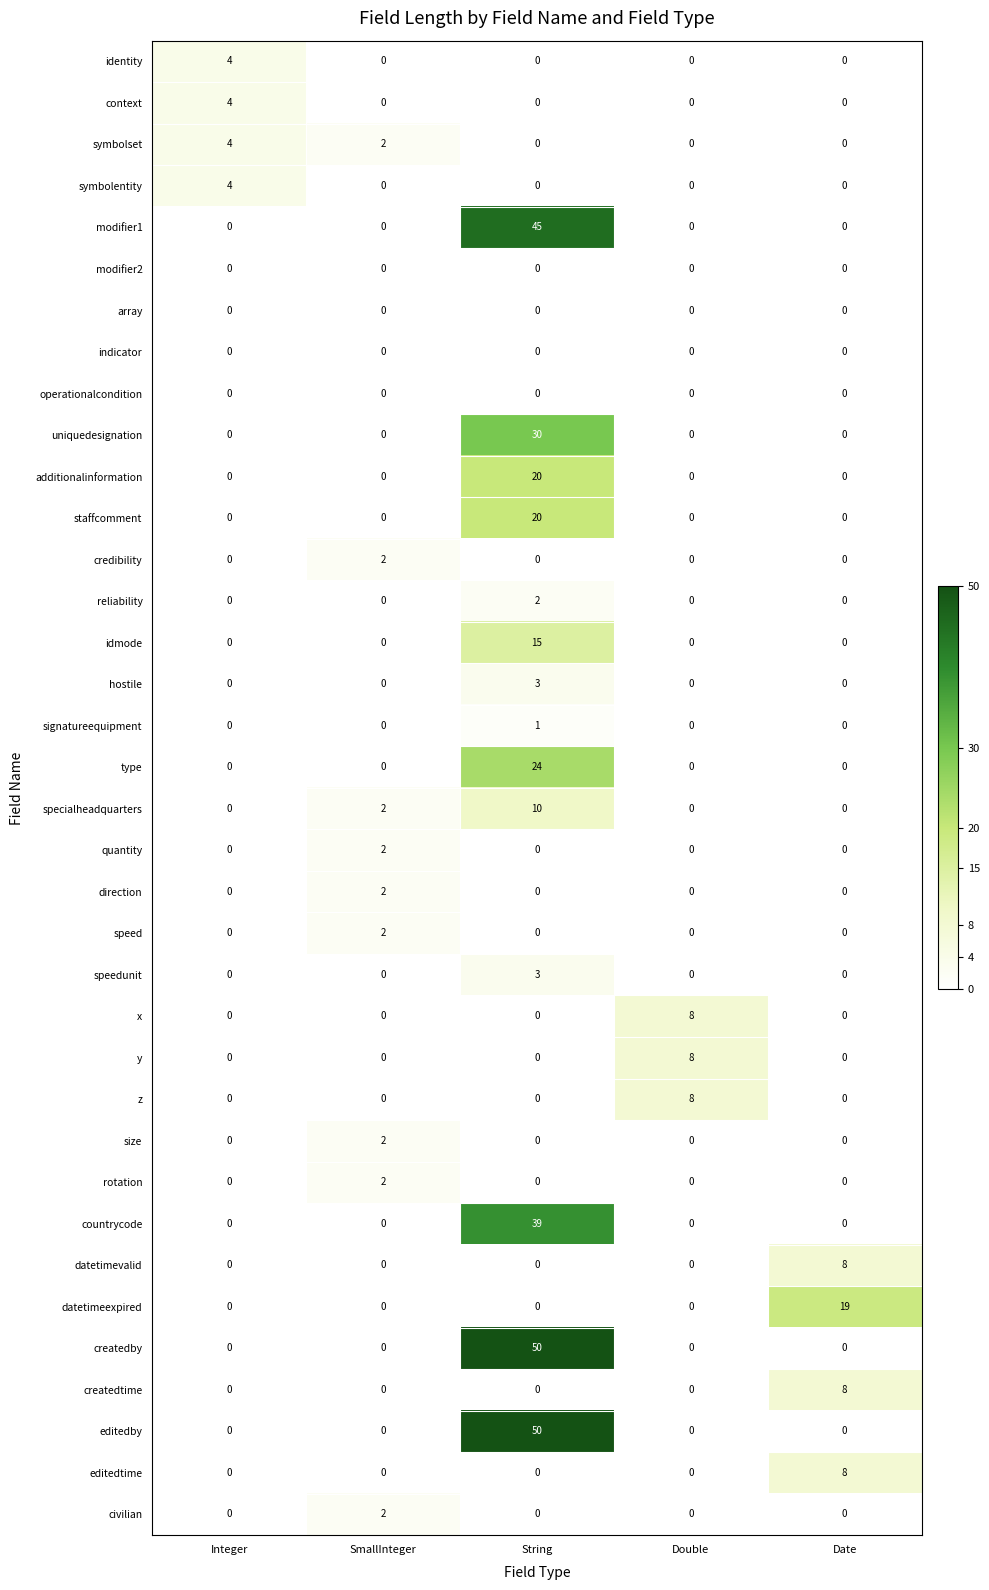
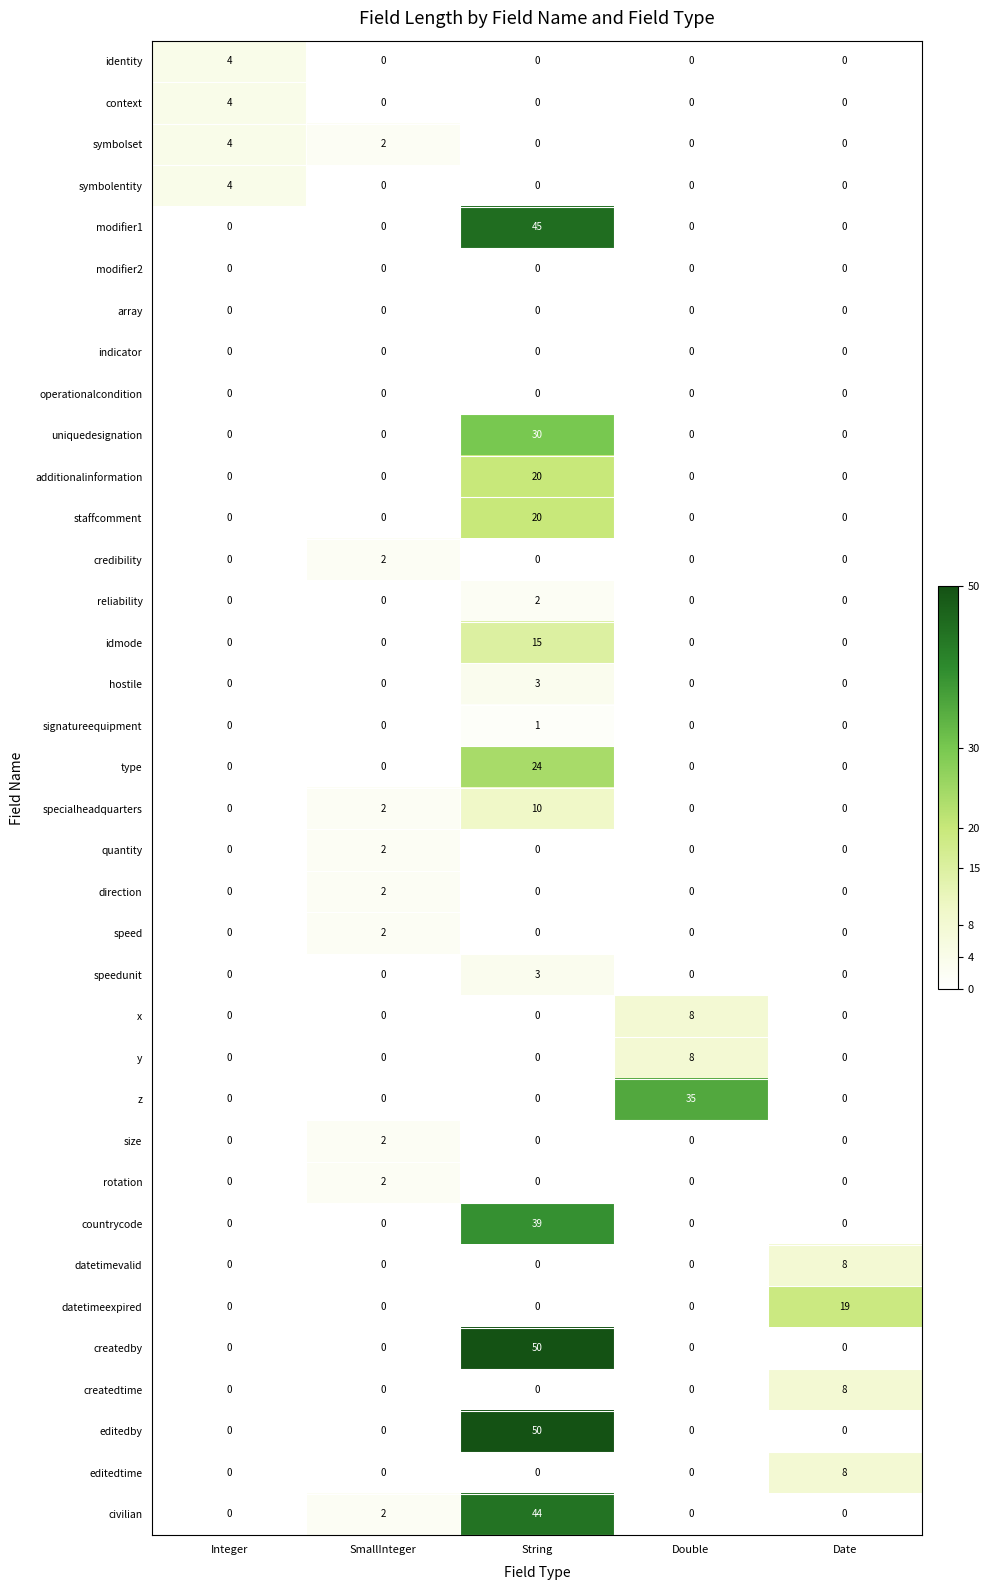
  {
    "identity": {
      "Integer": 4,
      "SmallInteger": 0,
      "String": 0,
      "Double": 0,
      "Date": 0
    },
    "context": {
      "Integer": 4,
      "SmallInteger": 0,
      "String": 0,
      "Double": 0,
      "Date": 0
    },
    "symbolset": {
      "Integer": 4,
      "SmallInteger": 2,
      "String": 0,
      "Double": 0,
      "Date": 0
    },
    "symbolentity": {
      "Integer": 4,
      "SmallInteger": 0,
      "String": 0,
      "Double": 0,
      "Date": 0
    },
    "modifier1": {
      "Integer": 0,
      "SmallInteger": 0,
      "String": 45,
      "Double": 0,
      "Date": 0
    },
    "modifier2": {
      "Integer": 0,
      "SmallInteger": 0,
      "String": 0,
      "Double": 0,
      "Date": 0
    },
    "array": {
      "Integer": 0,
      "SmallInteger": 0,
      "String": 0,
      "Double": 0,
      "Date": 0
    },
    "indicator": {
      "Integer": 0,
      "SmallInteger": 0,
      "String": 0,
      "Double": 0,
      "Date": 0
    },
    "operationalcondition": {
      "Integer": 0,
      "SmallInteger": 0,
      "String": 0,
      "Double": 0,
      "Date": 0
    },
    "uniquedesignation": {
      "Integer": 0,
      "SmallInteger": 0,
      "String": 30,
      "Double": 0,
      "Date": 0
    },
    "additionalinformation": {
      "Integer": 0,
      "SmallInteger": 0,
      "String": 20,
      "Double": 0,
      "Date": 0
    },
    "staffcomment": {
      "Integer": 0,
      "SmallInteger": 0,
      "String": 20,
      "Double": 0,
      "Date": 0
    },
    "credibility": {
      "Integer": 0,
      "SmallInteger": 2,
      "String": 0,
      "Double": 0,
      "Date": 0
    },
    "reliability": {
      "Integer": 0,
      "SmallInteger": 0,
      "String": 2,
      "Double": 0,
      "Date": 0
    },
    "idmode": {
      "Integer": 0,
      "SmallInteger": 0,
      "String": 15,
      "Double": 0,
      "Date": 0
    },
    "hostile": {
      "Integer": 0,
      "SmallInteger": 0,
      "String": 3,
      "Double": 0,
      "Date": 0
    },
    "signatureequipment": {
      "Integer": 0,
      "SmallInteger": 0,
      "String": 1,
      "Double": 0,
      "Date": 0
    },
    "type": {
      "Integer": 0,
      "SmallInteger": 0,
      "String": 24,
      "Double": 0,
      "Date": 0
    },
    "specialheadquarters": {
      "Integer": 0,
      "SmallInteger": 2,
      "String": 10,
      "Double": 0,
      "Date": 0
    },
    "quantity": {
      "Integer": 0,
      "SmallInteger": 2,
      "String": 0,
      "Double": 0,
      "Date": 0
    },
    "direction": {
      "Integer": 0,
      "SmallInteger": 2,
      "String": 0,
      "Double": 0,
      "Date": 0
    },
    "speed": {
      "Integer": 0,
      "SmallInteger": 2,
      "String": 0,
      "Double": 0,
      "Date": 0
    },
    "speedunit": {
      "Integer": 0,
      "SmallInteger": 0,
      "String": 3,
      "Double": 0,
      "Date": 0
    },
    "x": {
      "Integer": 0,
      "SmallInteger": 0,
      "String": 0,
      "Double": 8,
      "Date": 0
    },
    "y": {
      "Integer": 0,
      "SmallInteger": 0,
      "String": 0,
      "Double": 8,
      "Date": 0
    },
    "z": {
      "Integer": 0,
      "SmallInteger": 0,
      "String": 0,
-     "Double": 8,
+     "Double": 35,
      "Date": 0
    },
    "size": {
      "Integer": 0,
      "SmallInteger": 2,
      "String": 0,
      "Double": 0,
      "Date": 0
    },
    "rotation": {
      "Integer": 0,
      "SmallInteger": 2,
      "String": 0,
      "Double": 0,
      "Date": 0
    },
    "countrycode": {
      "Integer": 0,
      "SmallInteger": 0,
      "String": 39,
      "Double": 0,
      "Date": 0
    },
    "datetimevalid": {
      "Integer": 0,
      "SmallInteger": 0,
      "String": 0,
      "Double": 0,
      "Date": 8
    },
    "datetimeexpired": {
      "Integer": 0,
      "SmallInteger": 0,
      "String": 0,
      "Double": 0,
      "Date": 19
    },
    "createdby": {
      "Integer": 0,
      "SmallInteger": 0,
      "String": 50,
      "Double": 0,
      "Date": 0
    },
    "createdtime": {
      "Integer": 0,
      "SmallInteger": 0,
      "String": 0,
      "Double": 0,
      "Date": 8
    },
    "editedby": {
      "Integer": 0,
      "SmallInteger": 0,
      "String": 50,
      "Double": 0,
      "Date": 0
    },
    "editedtime": {
      "Integer": 0,
      "SmallInteger": 0,
      "String": 0,
      "Double": 0,
      "Date": 8
    },
    "civilian": {
      "Integer": 0,
      "SmallInteger": 2,
-     "String": 0,
+     "String": 44,
      "Double": 0,
      "Date": 0
    }
  }
